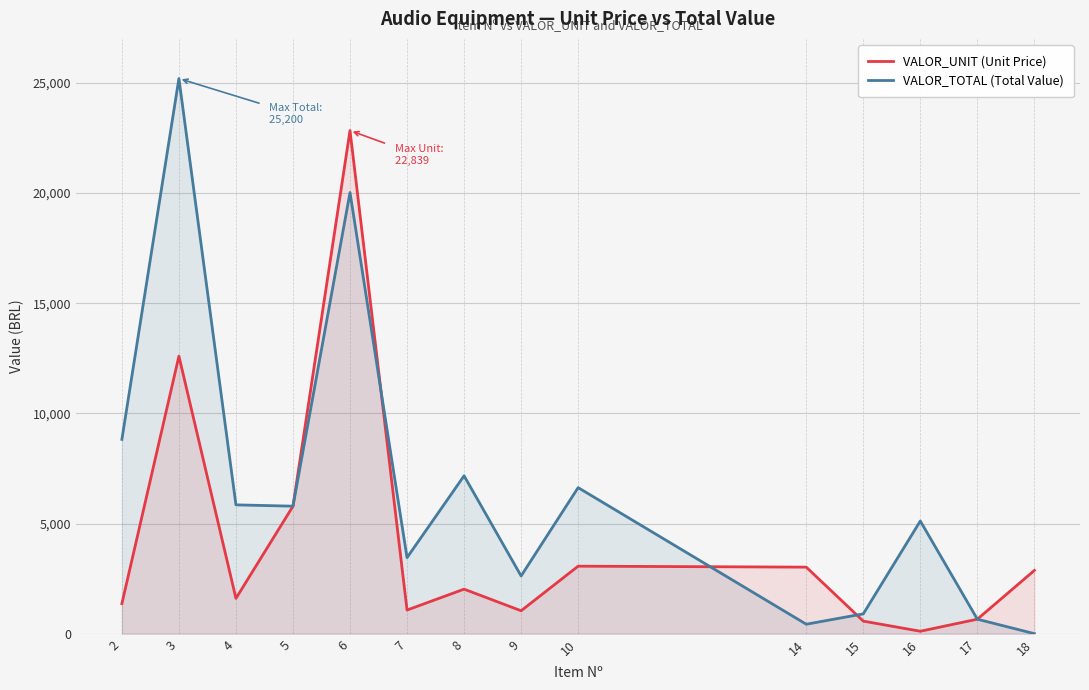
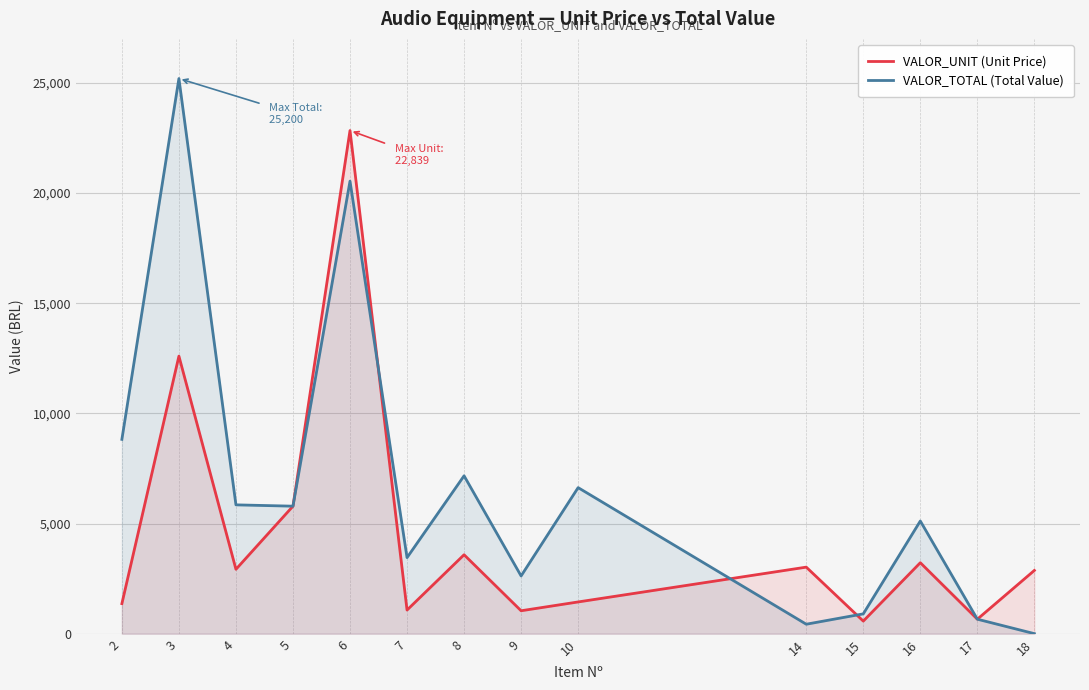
  {
    "VALOR_UNIT (Unit Price)": {
      "2": "1,400",
      "3": "12,600",
-     "4": "1,600",
+     "4": "2,900",
      "7": "1,100",
-     "8": "2,000",
+     "8": "3,600",
      "9": "1,000",
-     "10": "3,100",
+     "10": "1,400",
      "14": "3,000",
      "15": "600",
-     "16": "100",
+     "16": "3,200",
      "18": "2,900"
    },
    "VALOR_TOTAL (Total Value)": {
      "2": "8,800",
      "4": "5,800",
-     "6": "20,000",
+     "6": "20,500",
      "7": "3,500",
      "8": "7,200",
      "9": "2,600",
      "10": "6,600",
      "14": "400",
      "15": "900",
      "16": "5,100",
      "18": "0"
    }
  }
